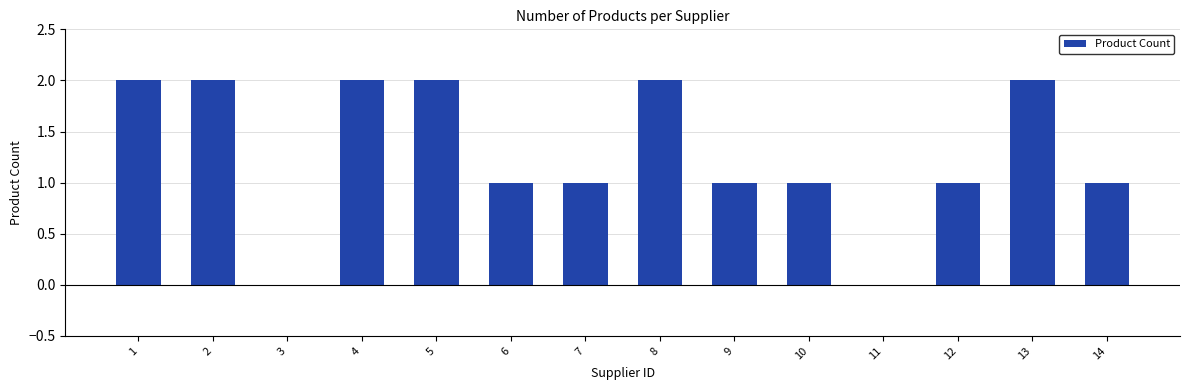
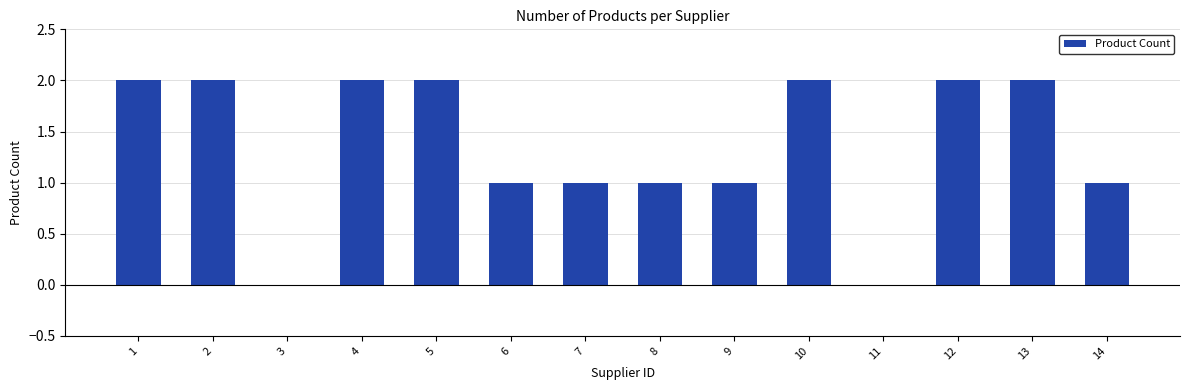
  {
    "1": 2,
    "2": 2,
    "3": 0,
    "4": 2,
    "5": 2,
    "6": 1,
    "7": 1,
-   "8": 2,
+   "8": 1,
    "9": 1,
-   "10": 1,
+   "10": 2,
    "11": 0,
-   "12": 1,
+   "12": 2,
    "13": 2,
    "14": 1
  }
